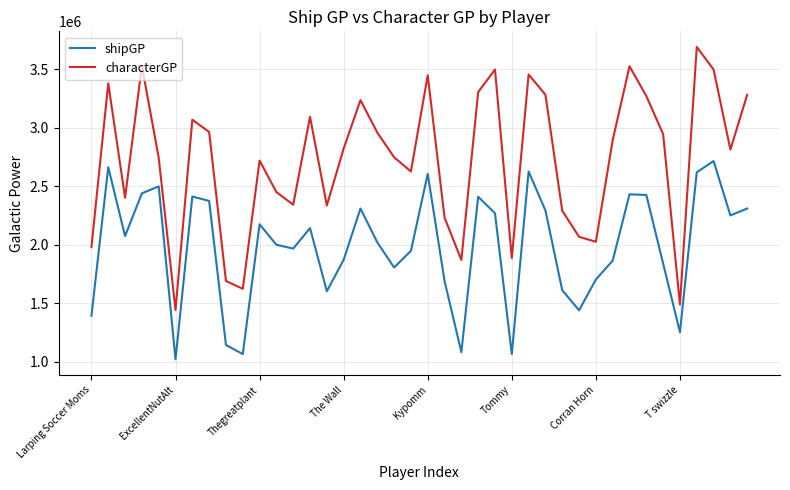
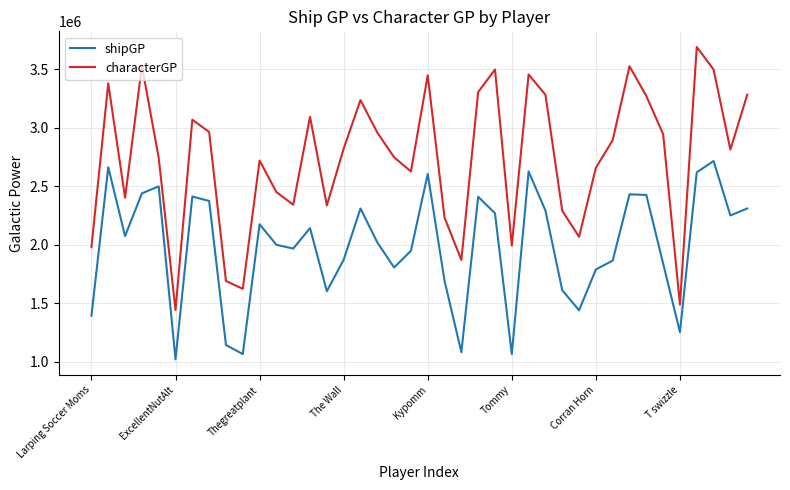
  {
    "shipGP": {
      "Larping Soccer Moms": 1390000,
      "ExcellentNutAlt": 1020000,
      "Thegreatplant": 2170000,
      "The Wall": 1870000,
      "Kypomm": 2610000,
      "Tommy": 1070000,
-     "Corran Horn": 1700000,
+     "Corran Horn": 1790000,
      "T swizzle": 1250000
    },
    "characterGP": {
      "Larping Soccer Moms": 1980000,
      "ExcellentNutAlt": 1440000,
      "Thegreatplant": 2720000,
      "The Wall": 2820000,
      "Kypomm": 3450000,
-     "Tommy": 1890000,
-     "Corran Horn": 2030000,
+     "Tommy": 1990000,
+     "Corran Horn": 2660000,
      "T swizzle": 1490000
    }
  }
